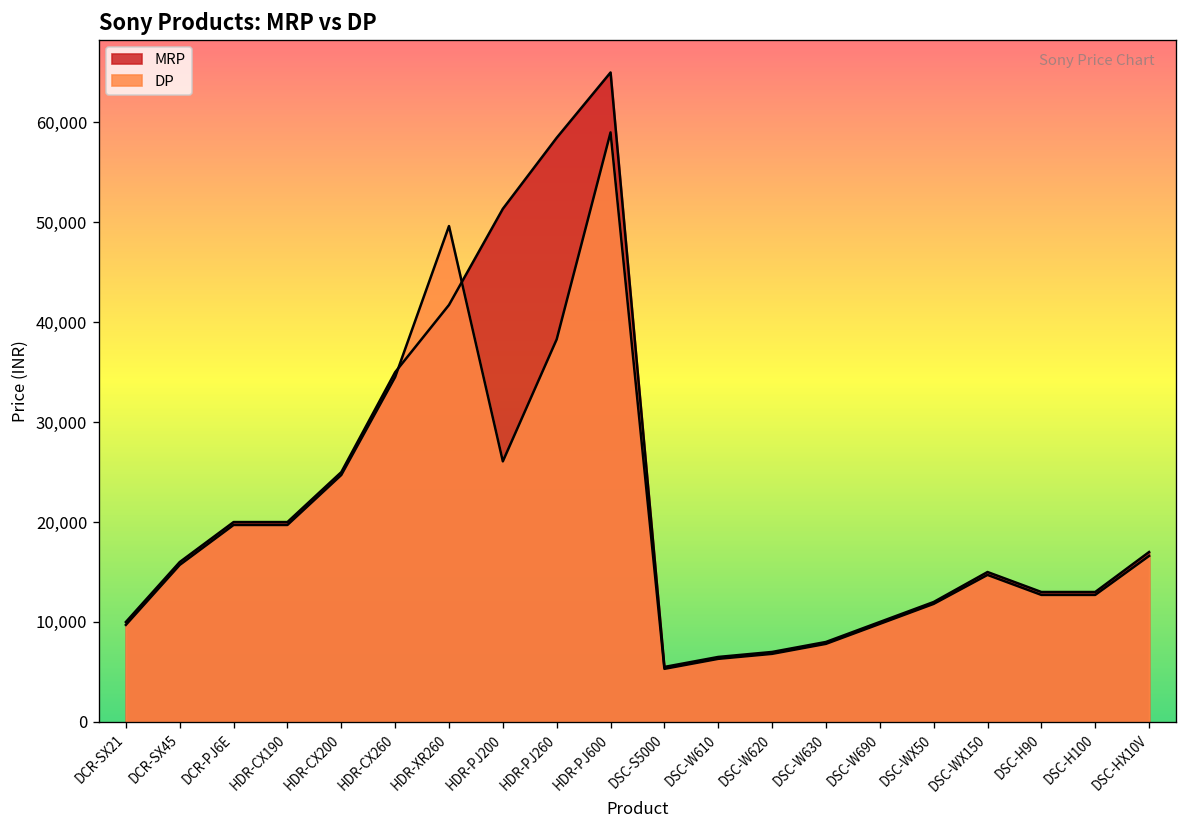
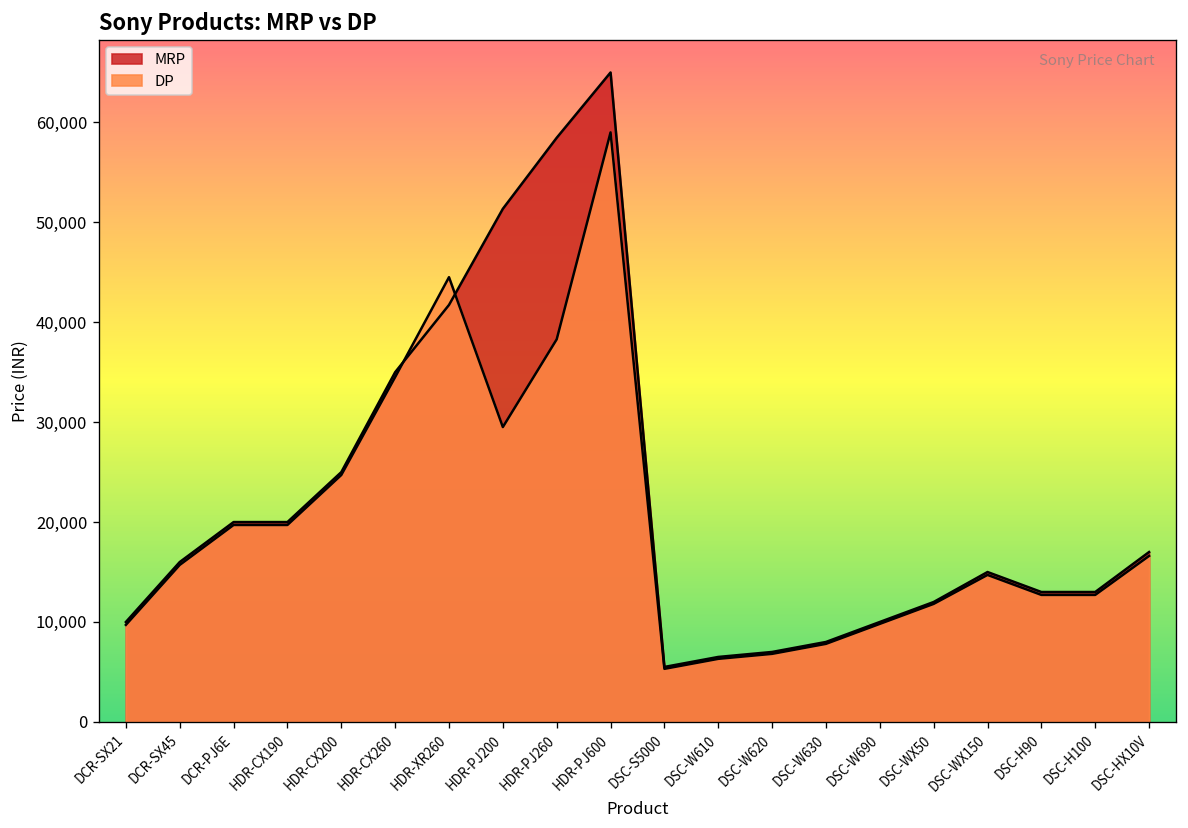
  {
    "MRP": {
      "HDR-CX260": "35,000",
      "HDR-XR260": "42,000",
      "HDR-PJ200": "51,000",
      "HDR-PJ260": "58,000",
      "HDR-PJ600": "65,000",
      "DSC-HX10V": "17,000"
    },
    "DP": {
      "HDR-CX260": "35,000",
-     "HDR-XR260": "50,000",
-     "HDR-PJ200": "26,000",
+     "HDR-XR260": "45,000",
+     "HDR-PJ200": "30,000",
      "HDR-PJ260": "38,000",
      "HDR-PJ600": "59,000",
      "DSC-HX10V": "17,000"
    }
  }
